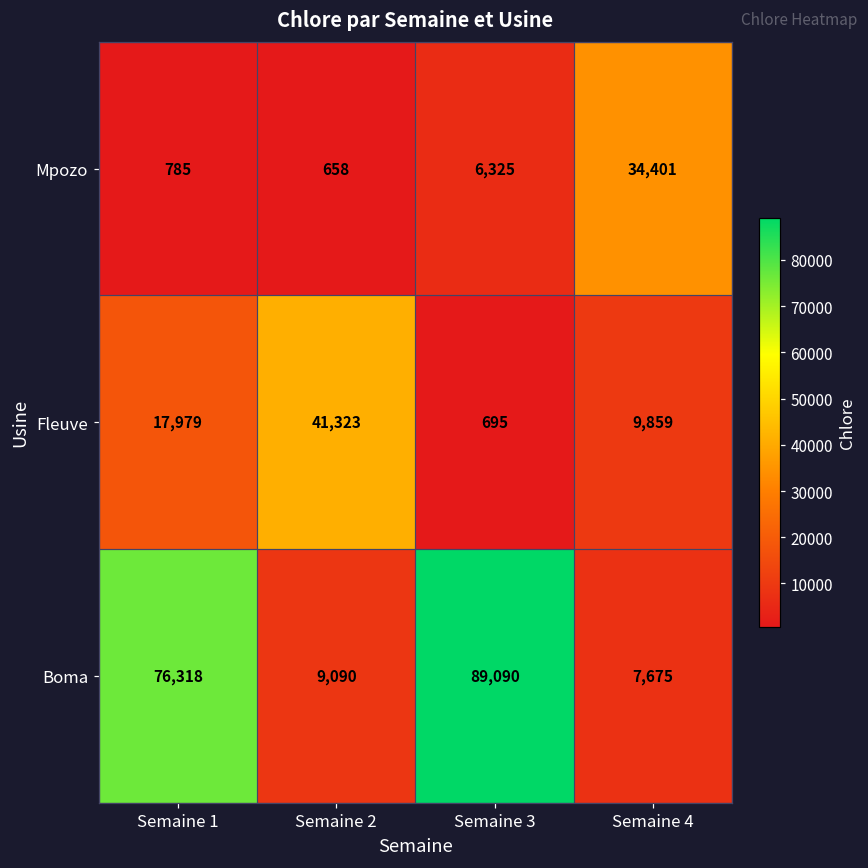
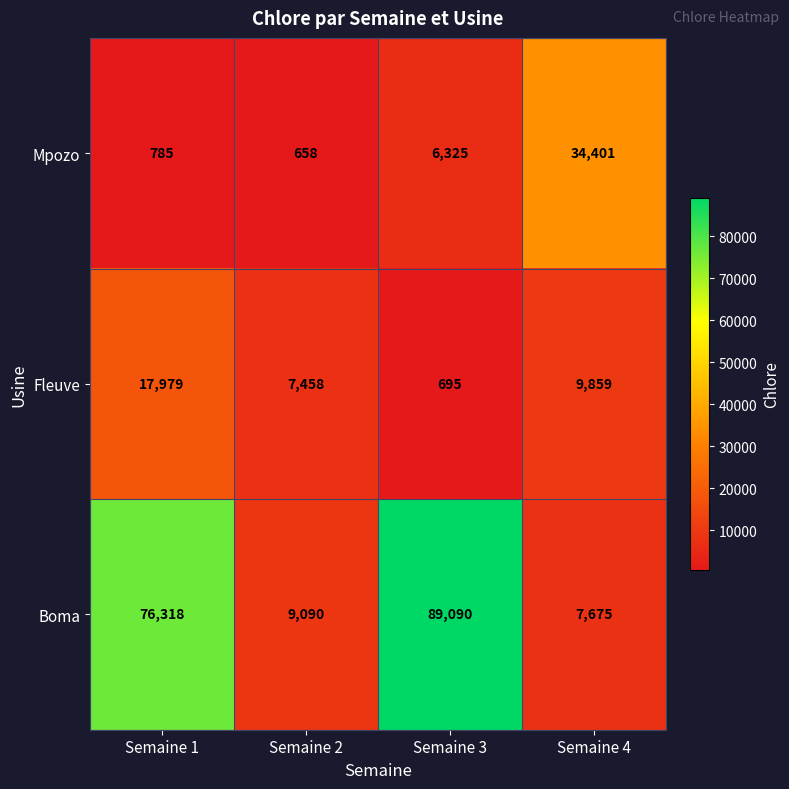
  {
    "Mpozo": {
      "Semaine 1": "785",
      "Semaine 2": "658",
      "Semaine 3": "6,325",
      "Semaine 4": "34,401"
    },
    "Fleuve": {
      "Semaine 1": "17,979",
-     "Semaine 2": "41,323",
+     "Semaine 2": "7,458",
      "Semaine 3": "695",
      "Semaine 4": "9,859"
    },
    "Boma": {
      "Semaine 1": "76,318",
      "Semaine 2": "9,090",
      "Semaine 3": "89,090",
      "Semaine 4": "7,675"
    }
  }
